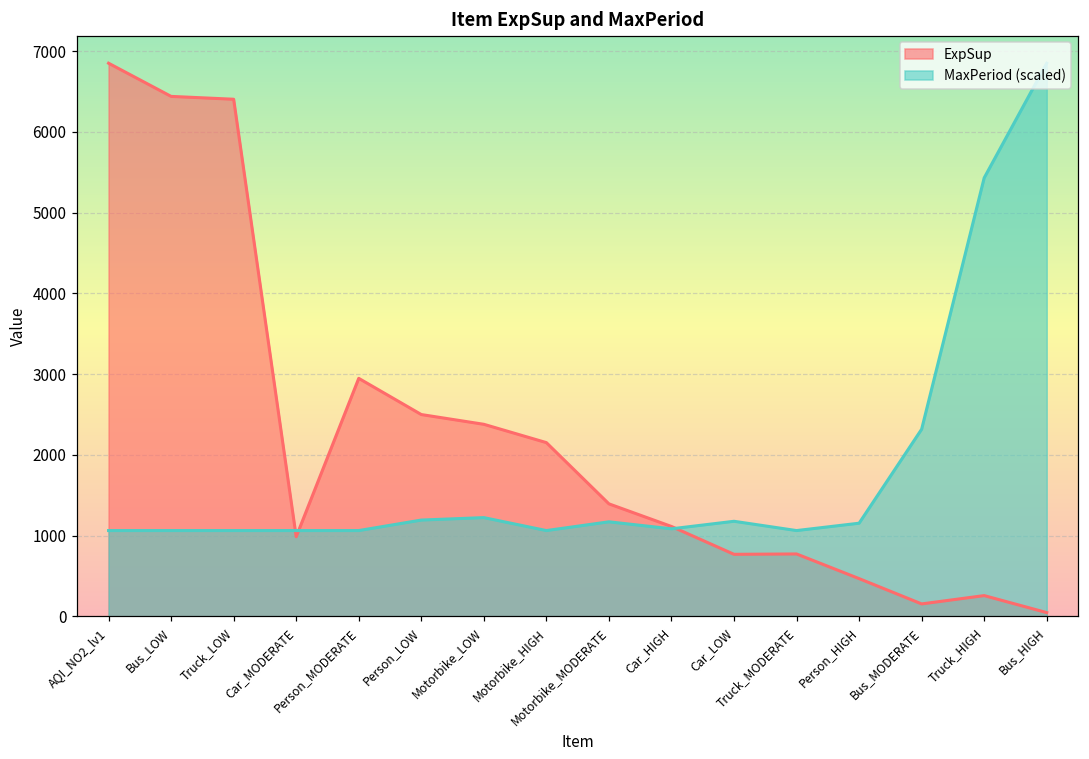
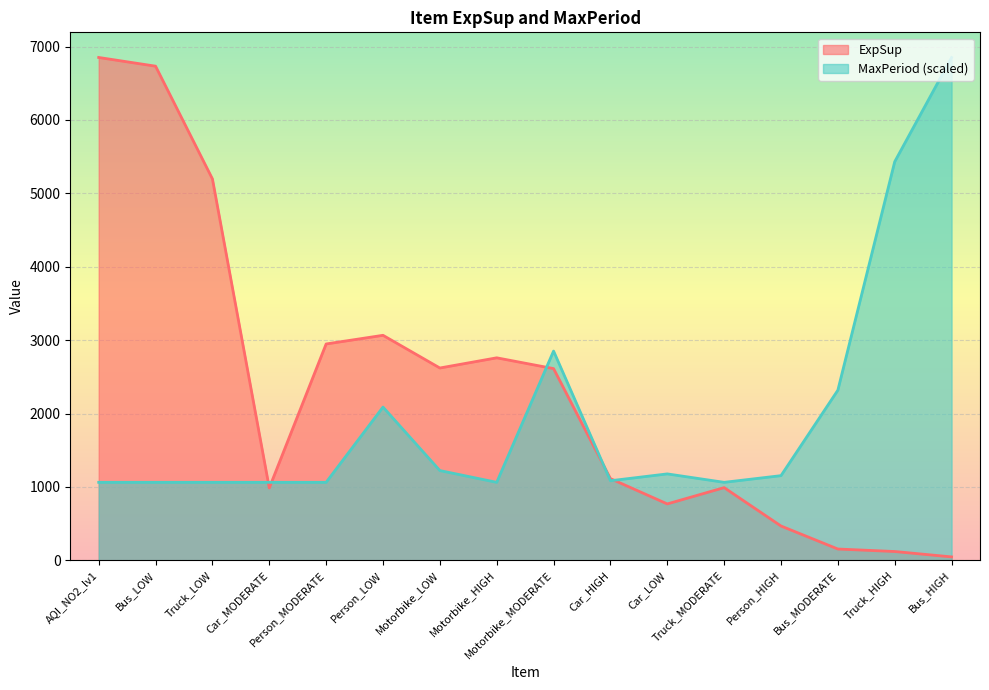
  {
    "ExpSup": {
      "AQI_NO2_lv1": 6900,
-     "Bus_LOW": 6400,
-     "Truck_LOW": 6400,
+     "Bus_LOW": 6700,
+     "Truck_LOW": 5200,
      "Car_MODERATE": 1000,
      "Person_MODERATE": 2900,
-     "Person_LOW": 2500,
-     "Motorbike_LOW": 2400,
-     "Motorbike_HIGH": 2200,
-     "Motorbike_MODERATE": 1400,
+     "Person_LOW": 3100,
+     "Motorbike_LOW": 2600,
+     "Motorbike_HIGH": 2800,
+     "Motorbike_MODERATE": 2600,
      "Car_LOW": 800,
-     "Truck_MODERATE": 800,
+     "Truck_MODERATE": 1000,
      "Person_HIGH": 500,
      "Bus_MODERATE": 200,
-     "Truck_HIGH": 300,
+     "Truck_HIGH": 100,
      "Bus_HIGH": 0
    },
    "MaxPeriod (scaled)": {
      "AQI_NO2_lv1": 1100,
      "Bus_LOW": 1100,
      "Truck_LOW": 1100,
      "Car_MODERATE": 1100,
      "Person_MODERATE": 1100,
-     "Person_LOW": 1200,
+     "Person_LOW": 2100,
      "Motorbike_LOW": 1200,
      "Motorbike_HIGH": 1100,
-     "Motorbike_MODERATE": 1200,
+     "Motorbike_MODERATE": 2900,
      "Car_LOW": 1200,
      "Truck_MODERATE": 1100,
      "Person_HIGH": 1200,
      "Bus_MODERATE": 2300,
      "Truck_HIGH": 5400
    }
  }
